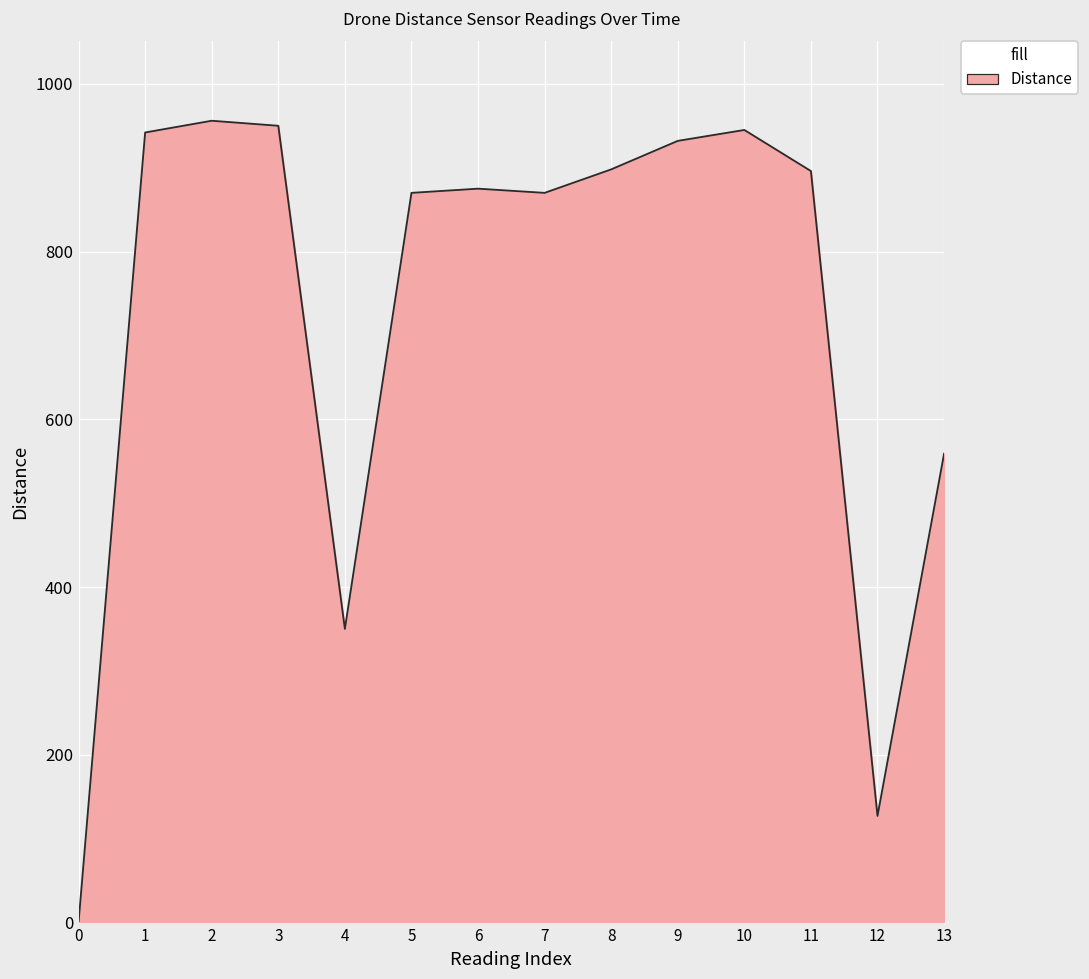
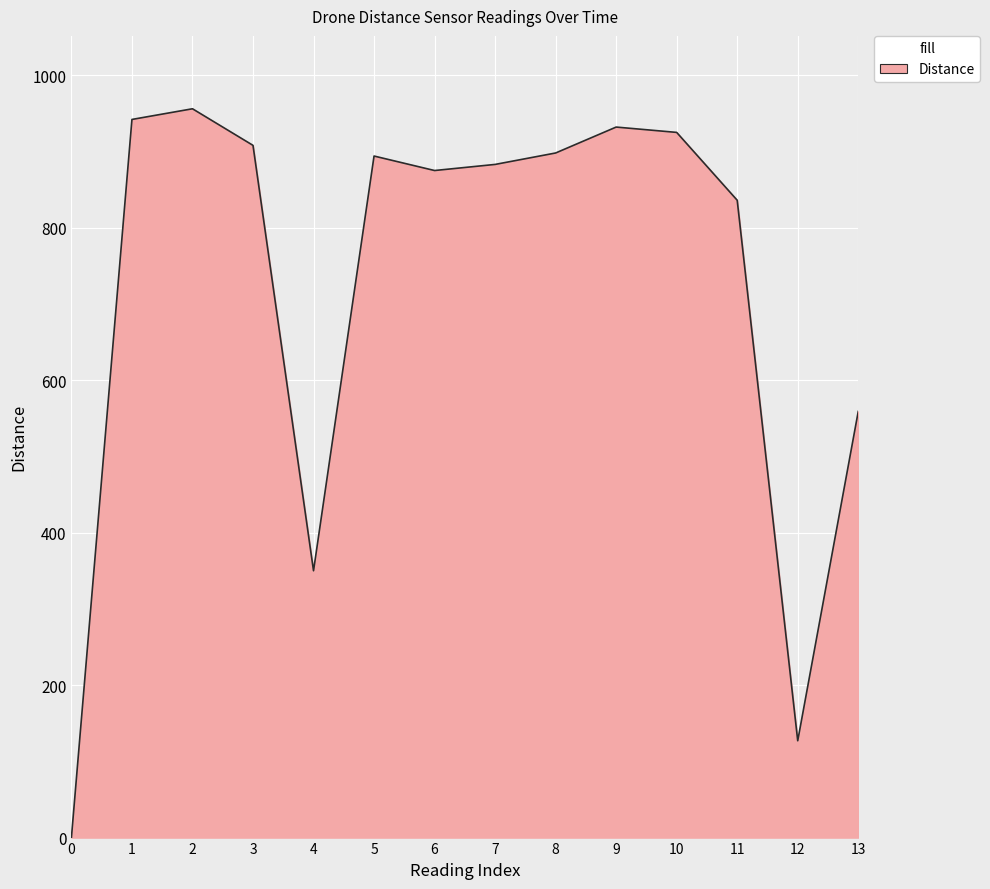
  {
    "0": 0,
    "1": 940,
    "2": 960,
-   "3": 950,
+   "3": 910,
    "4": 350,
-   "5": 870,
+   "5": 890,
    "6": 880,
-   "7": 870,
+   "7": 880,
    "8": 900,
    "9": 930,
-   "10": 950,
-   "11": 900,
+   "10": 930,
+   "11": 840,
    "12": 130,
    "13": 560
  }
